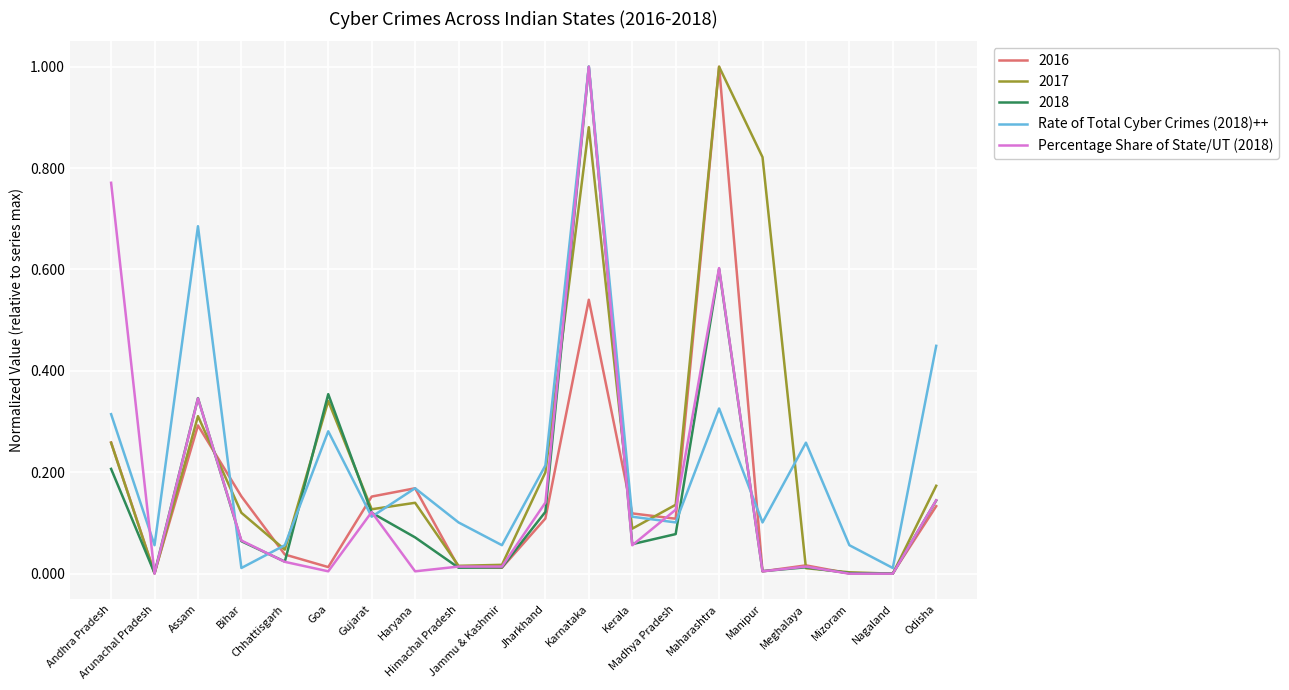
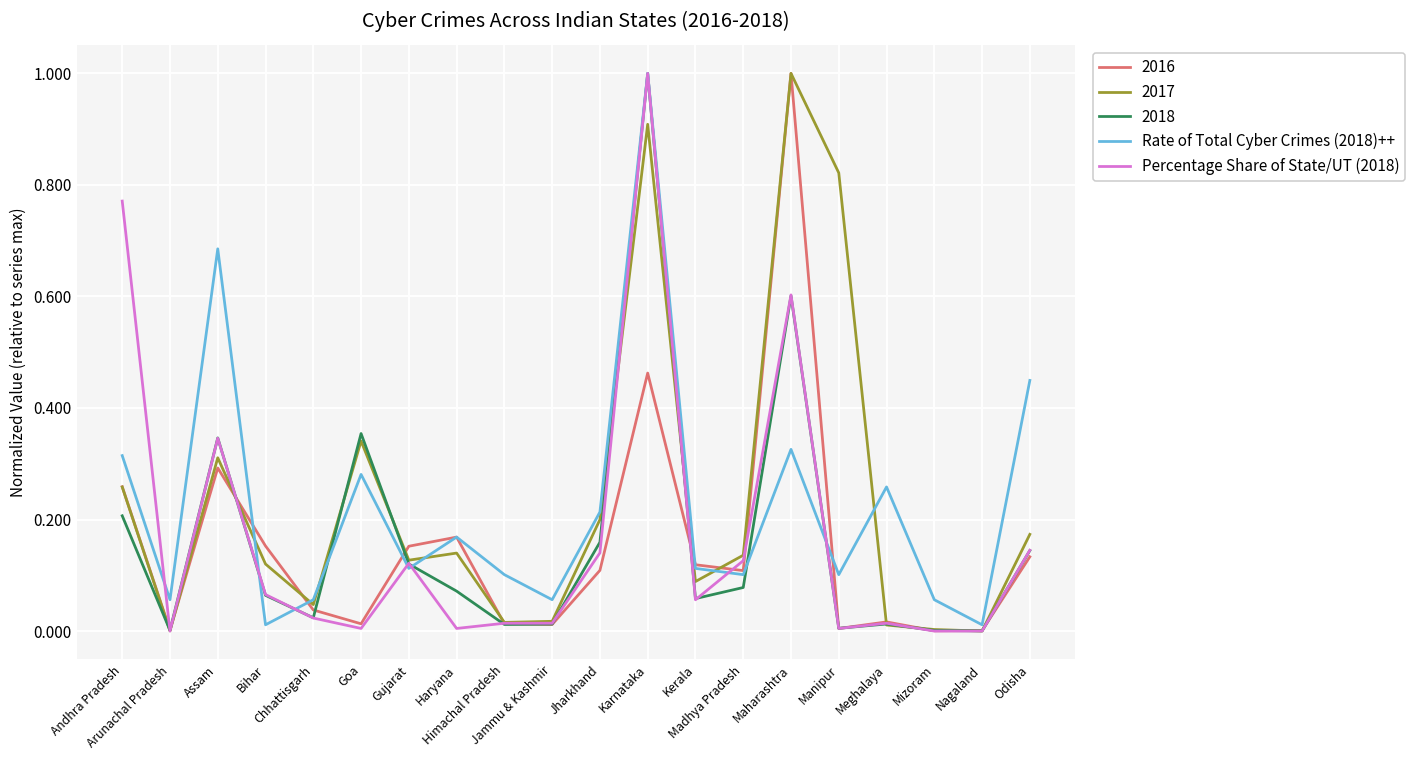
  {
    "2016": {
      "Assam": 0.29,
      "Bihar": 0.15,
      "Chhattisgarh": 0.04,
      "Goa": 0.01,
      "Gujarat": 0.15,
      "Jharkhand": 0.11,
-     "Karnataka": 0.54,
+     "Karnataka": 0.46,
      "Kerala": 0.12,
      "Madhya Pradesh": 0.11,
      "Odisha": 0.13
    },
    "2017": {
      "Assam": 0.31,
      "Bihar": 0.12,
      "Chhattisgarh": 0.05,
      "Goa": 0.34,
      "Gujarat": 0.13,
      "Haryana": 0.14,
      "Jharkhand": 0.20,
-     "Karnataka": 0.88,
+     "Karnataka": 0.91,
      "Kerala": 0.09,
      "Madhya Pradesh": 0.14,
      "Manipur": 0.82,
      "Odisha": 0.17
    },
    "2018": {
      "Andhra Pradesh": 0.21,
      "Goa": 0.35,
      "Haryana": 0.07,
-     "Jharkhand": 0.12,
+     "Jharkhand": 0.16,
      "Madhya Pradesh": 0.08
    },
    "Rate of Total Cyber Crimes (2018)++": {
      "Andhra Pradesh": 0.31,
      "Arunachal Pradesh": 0.06,
      "Assam": 0.69,
      "Bihar": 0.01,
      "Chhattisgarh": 0.06,
      "Goa": 0.28,
      "Gujarat": 0.11,
      "Himachal Pradesh": 0.10,
      "Jammu & Kashmir": 0.06,
      "Jharkhand": 0.21,
      "Kerala": 0.11,
      "Madhya Pradesh": 0.10,
      "Maharashtra": 0.33,
      "Manipur": 0.10,
      "Meghalaya": 0.26,
      "Mizoram": 0.06,
      "Nagaland": 0.01,
      "Odisha": 0.45
    },
    "Percentage Share of State/UT (2018)": {
      "Andhra Pradesh": 0.77,
      "Goa": 0.00,
      "Haryana": 0.00,
      "Jharkhand": 0.14,
      "Madhya Pradesh": 0.13
    }
  }
